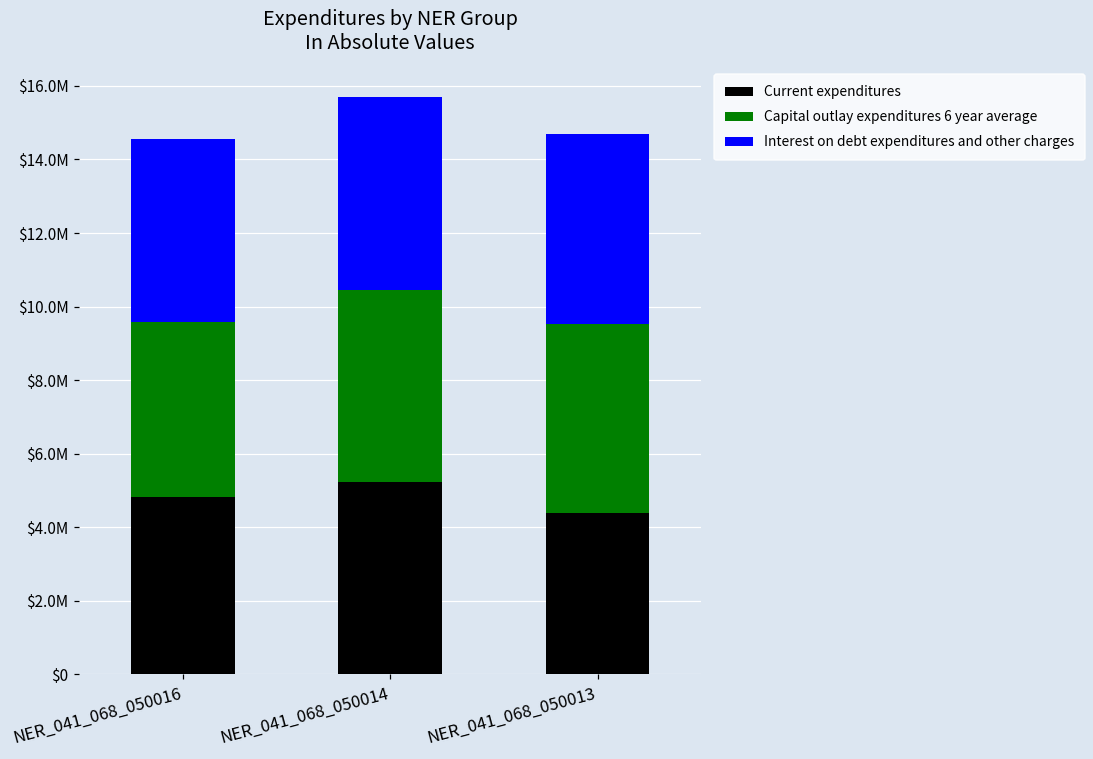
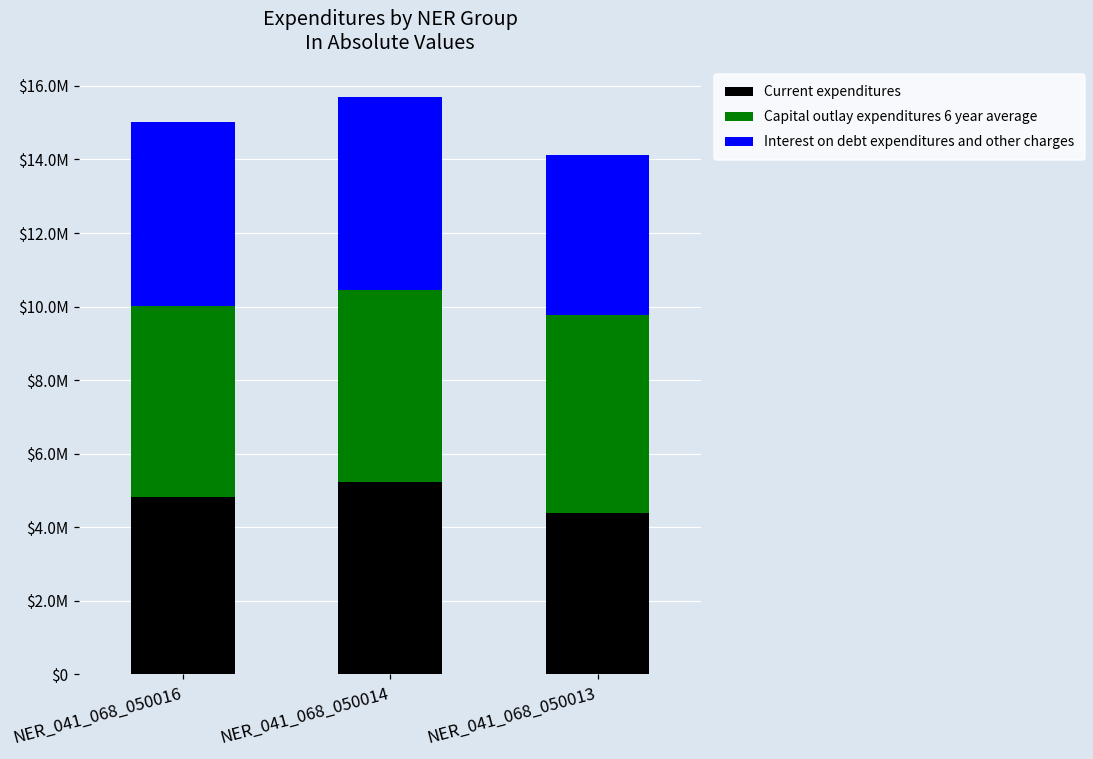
  {
    "Current expenditures": {
      "NER_041_068_050016": "$4800000",
      "NER_041_068_050014": "$5200000",
      "NER_041_068_050013": "$4400000"
    },
    "Capital outlay expenditures 6 year average": {
-     "NER_041_068_050016": "$4700000",
+     "NER_041_068_050016": "$5200000",
      "NER_041_068_050014": "$5200000",
-     "NER_041_068_050013": "$5100000"
+     "NER_041_068_050013": "$5400000"
    },
    "Interest on debt expenditures and other charges": {
      "NER_041_068_050016": "$5000000",
      "NER_041_068_050014": "$5300000",
-     "NER_041_068_050013": "$5100000"
+     "NER_041_068_050013": "$4300000"
    }
  }
